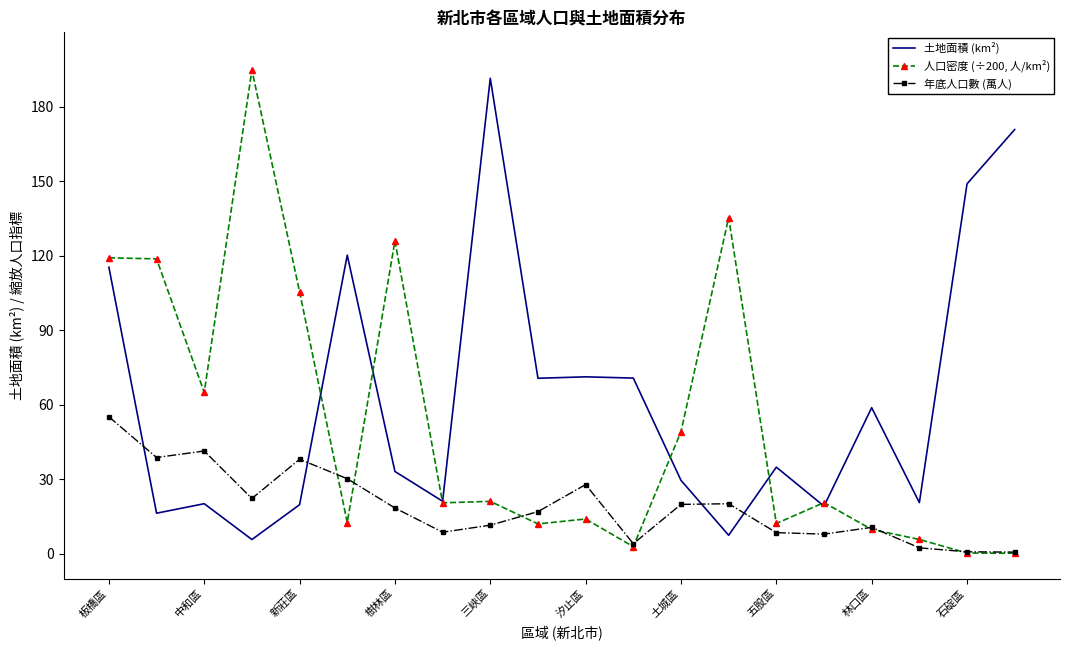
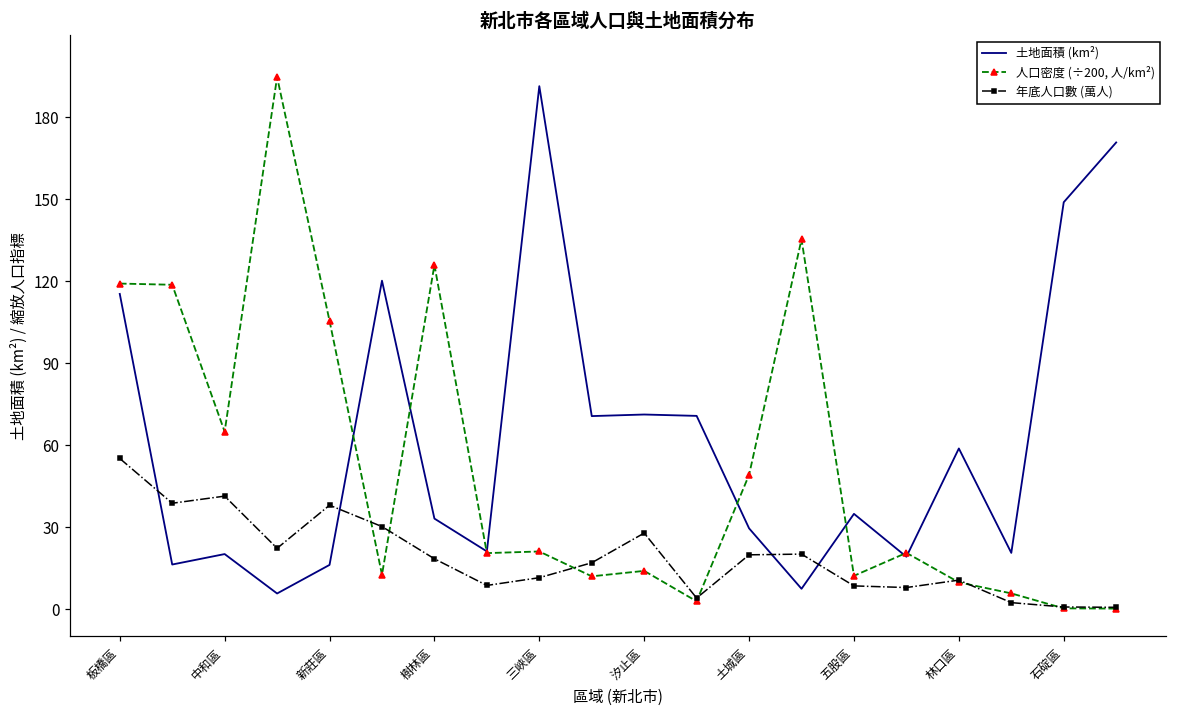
  {
    "土地面積 (km²)": {
      "板橋區": 115,
      "中和區": 20,
-     "新莊區": 20,
+     "新莊區": 16,
      "樹林區": 33,
      "三峽區": 191,
      "汐止區": 71,
      "土城區": 30,
      "五股區": 35,
      "林口區": 59,
      "石碇區": 149
    },
    "人口密度 (÷200, 人/km²)": {
      "板橋區": 119,
      "中和區": 65,
      "新莊區": 106,
      "樹林區": 126,
      "三峽區": 21,
      "汐止區": 14,
      "土城區": 49,
      "五股區": 12
    },
    "年底人口數 (萬人)": {
      "板橋區": 55,
      "中和區": 41,
      "新莊區": 38,
      "樹林區": 18,
      "三峽區": 11,
      "汐止區": 28,
      "土城區": 20,
      "五股區": 8
    }
  }
